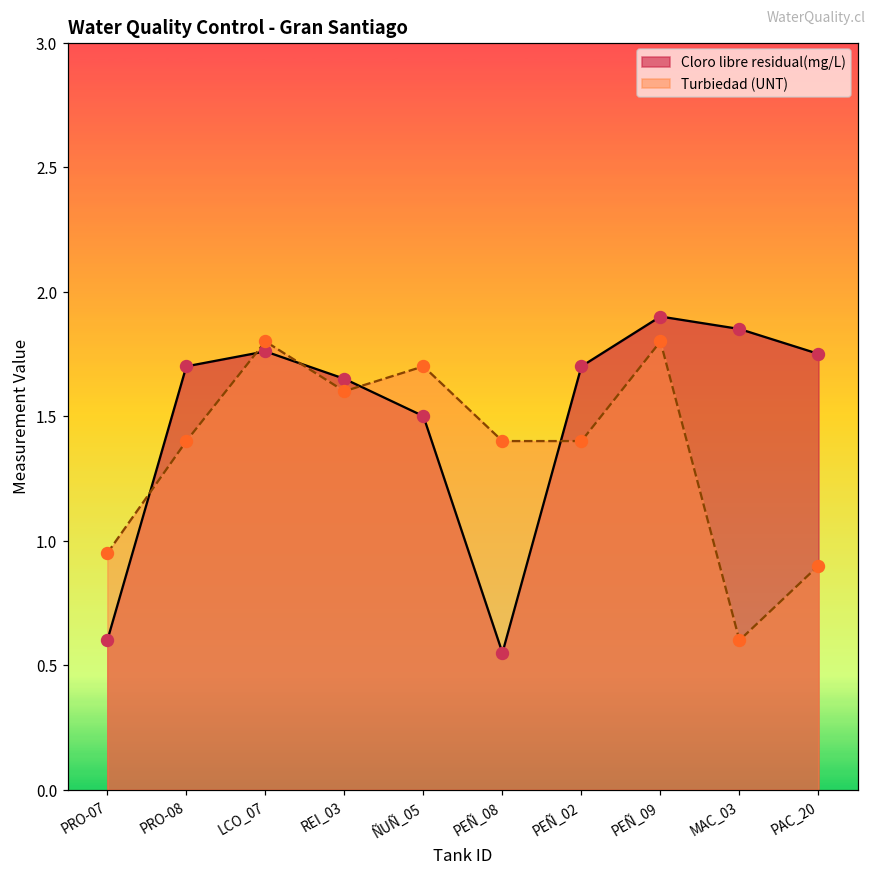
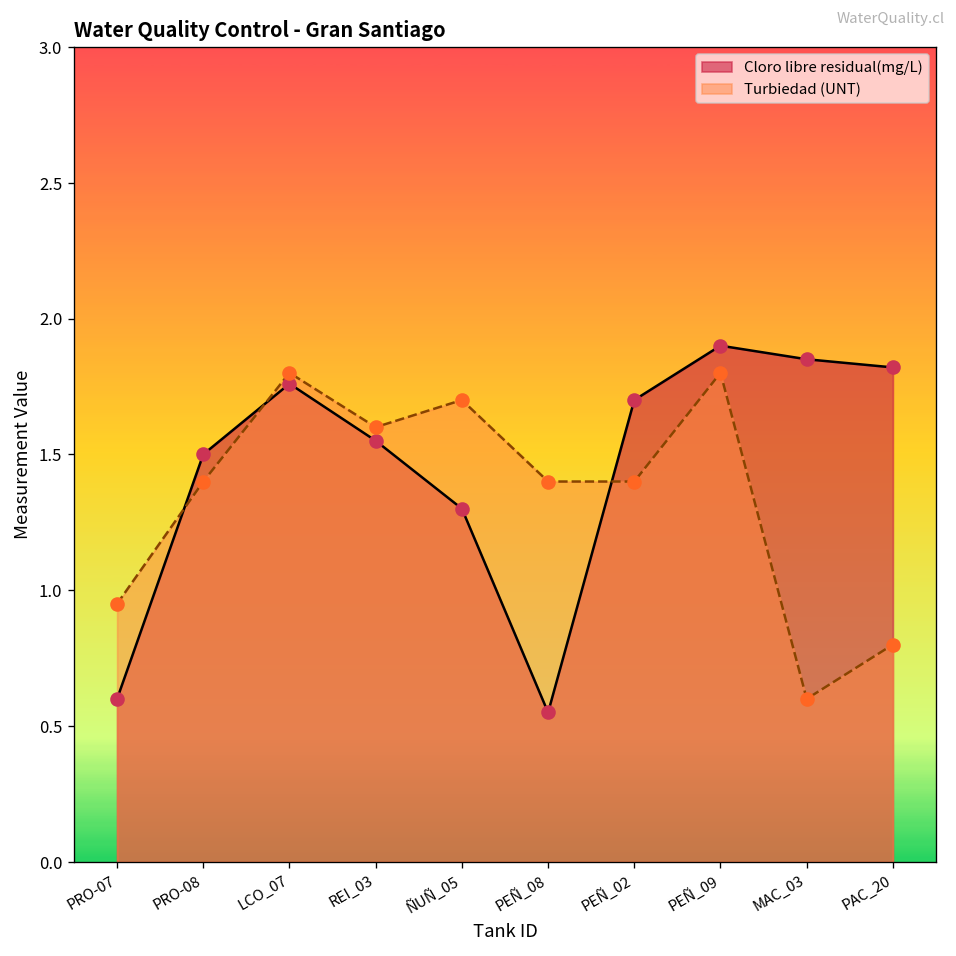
  {
    "Cloro libre residual(mg/L)": {
      "PRO-07": 0.60,
-     "PRO-08": 1.7,
+     "PRO-08": 1.5,
      "LCO_07": 1.76,
-     "REI_03": 1.65,
-     "ÑUÑ_05": 1.5,
+     "REI_03": 1.55,
+     "ÑUÑ_05": 1.3,
      "PEÑ_08": 0.55,
      "PEÑ_02": 1.70,
      "PEÑ_09": 1.90,
      "MAC_03": 1.85,
-     "PAC_20": 1.75
+     "PAC_20": 1.82
    },
    "Turbiedad (UNT)": {
      "PRO-07": 0.95,
      "PRO-08": 1.4,
      "LCO_07": 1.8,
      "REI_03": 1.6,
      "ÑUÑ_05": 1.7,
      "PEÑ_08": 1.4,
      "PEÑ_02": 1.4,
      "PEÑ_09": 1.8,
      "MAC_03": 0.6,
-     "PAC_20": 0.9
+     "PAC_20": 0.8
    }
  }
